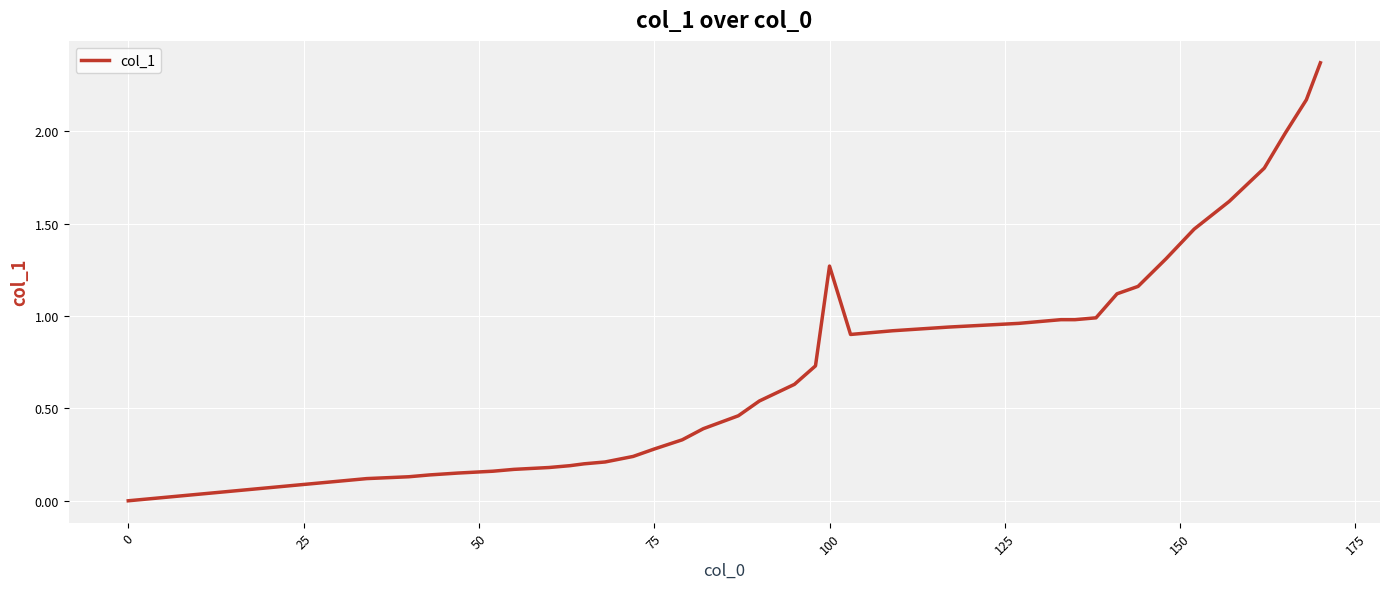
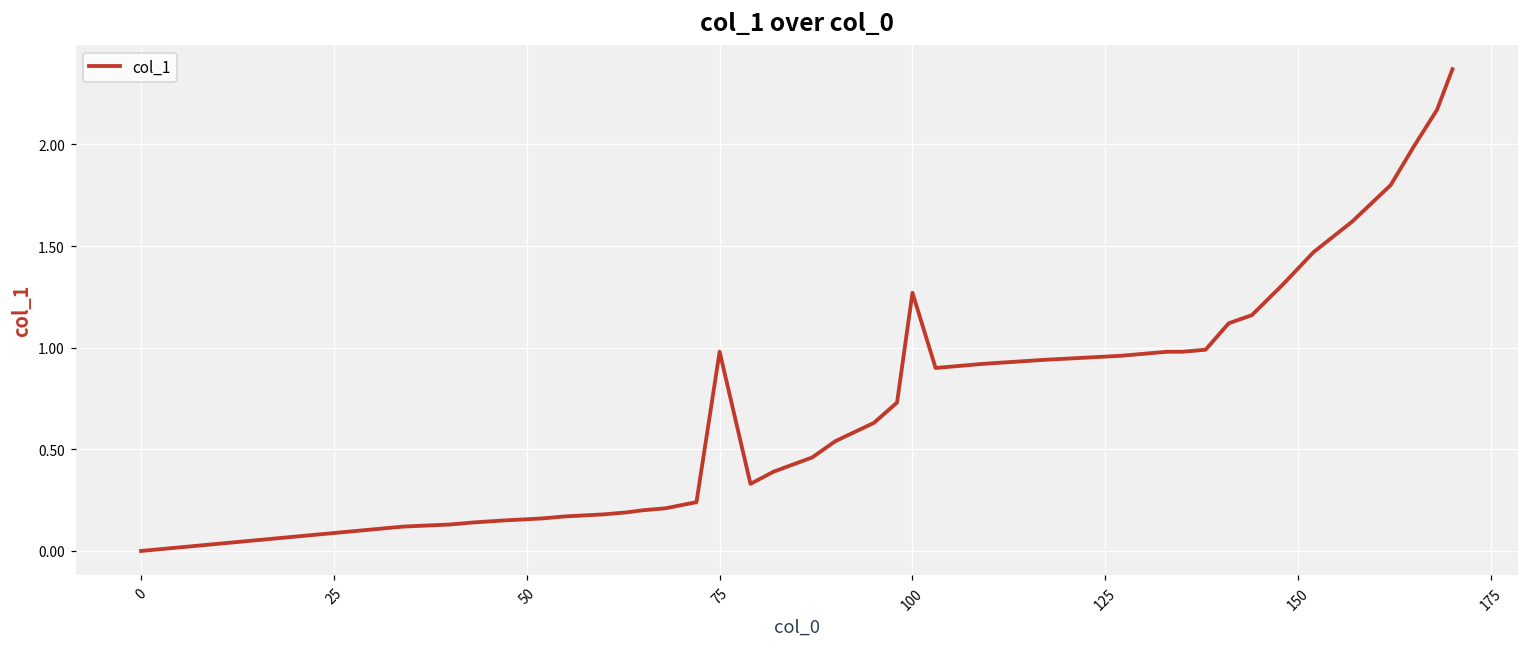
  {
    "0": 0.00,
-   "75": 0.28,
+   "75": 0.98,
    "100": 1.27
  }
